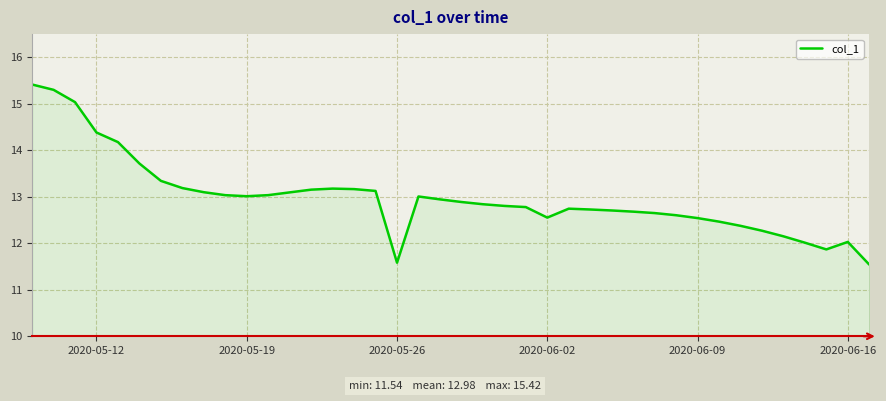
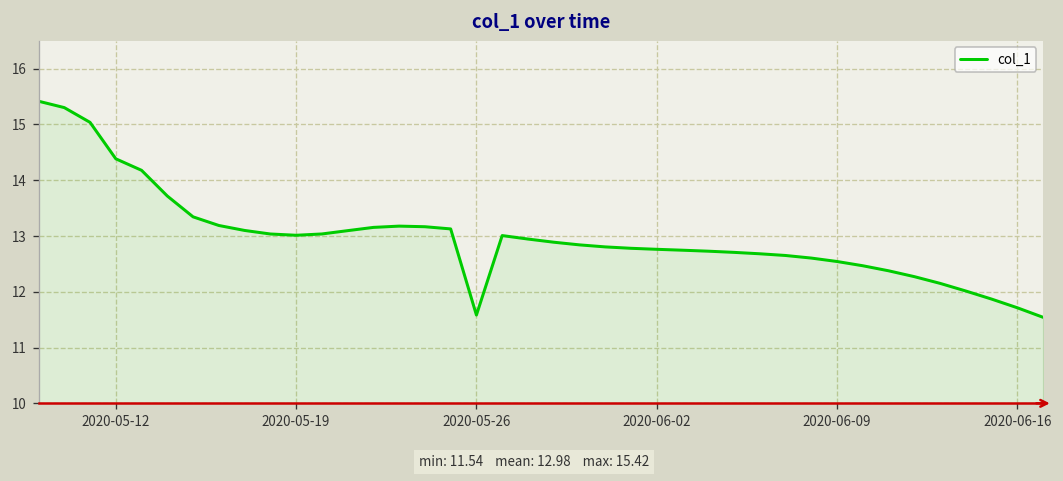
  {
    "2020-05-12": 14.4,
    "2020-05-19": 13.0,
    "2020-05-26": 11.6,
-   "2020-06-02": 12.6,
+   "2020-06-02": 12.8,
    "2020-06-09": 12.5,
-   "2020-06-16": 12.0
+   "2020-06-16": 11.7
  }
